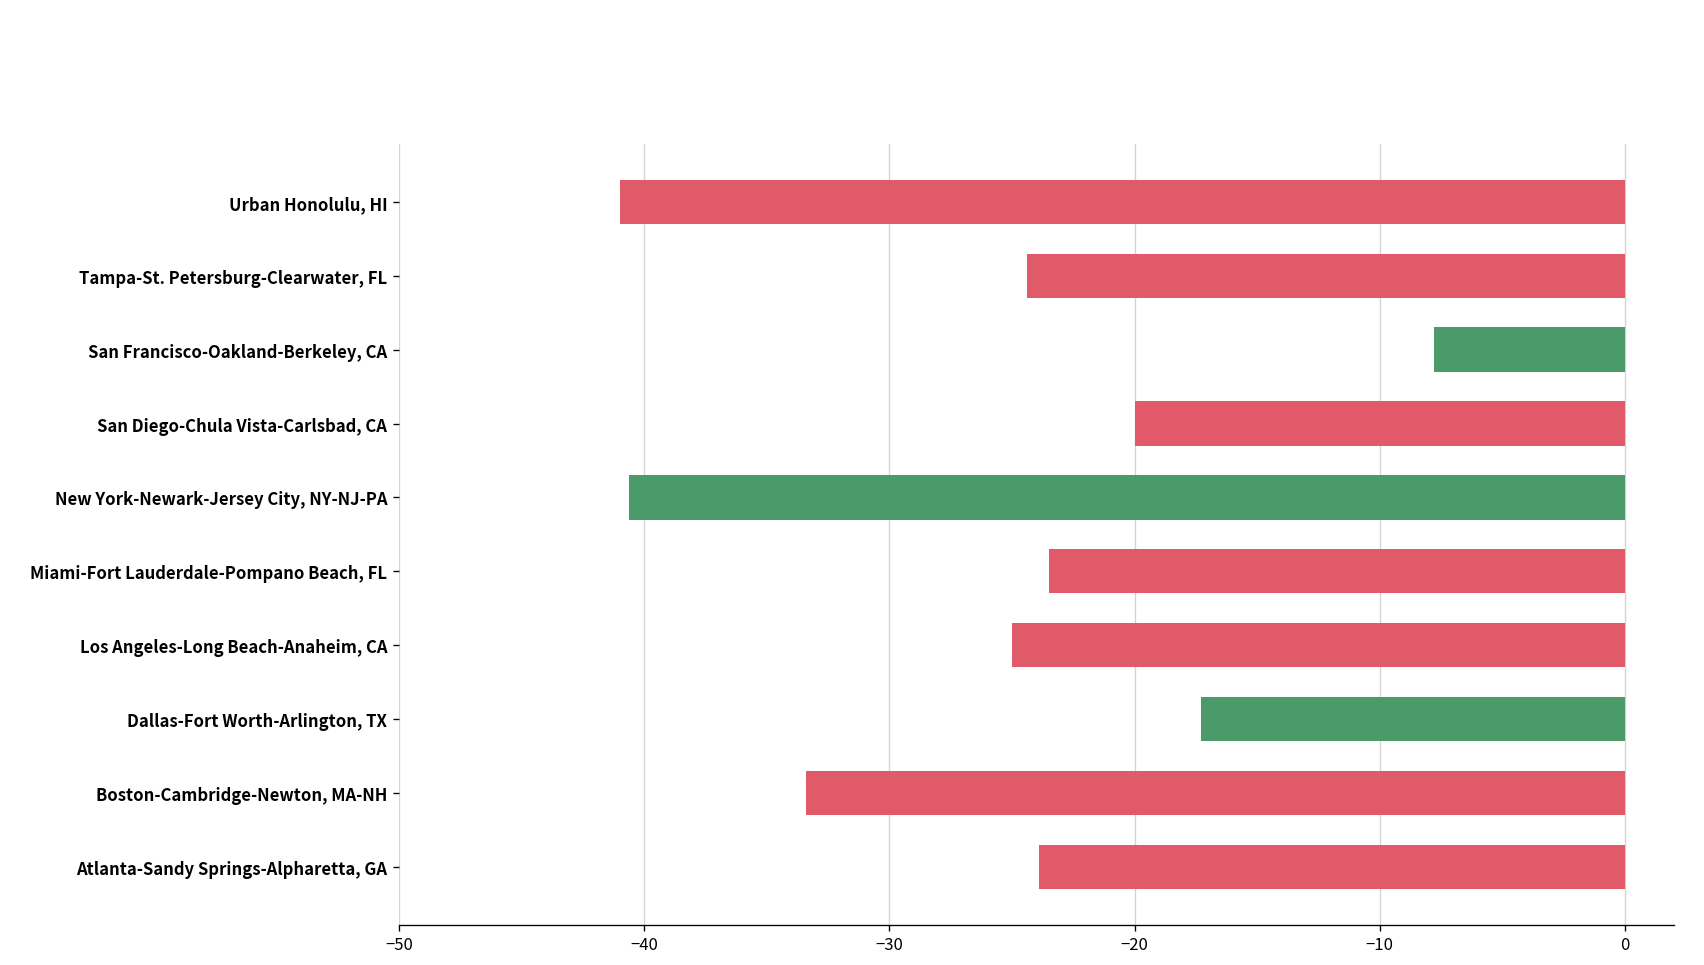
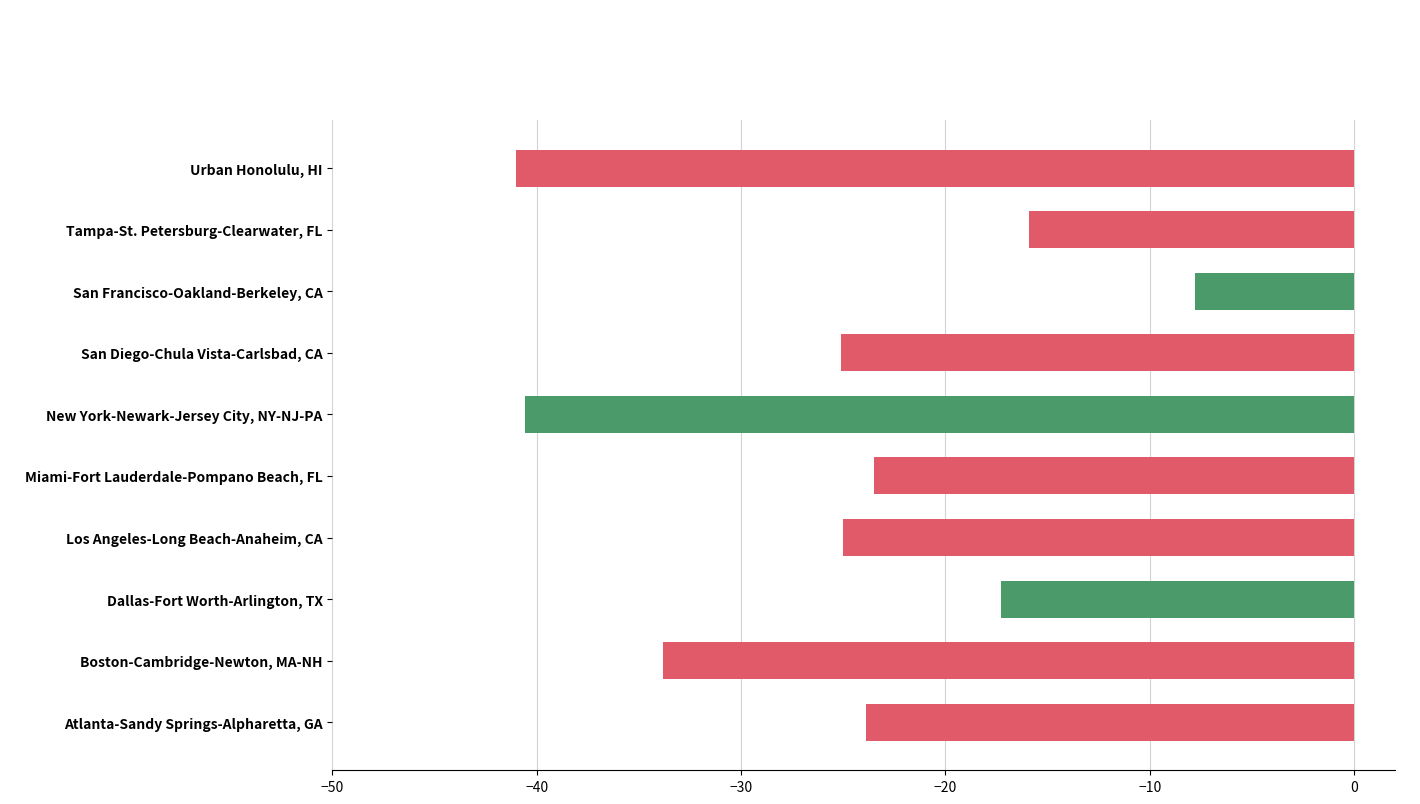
  {
    "Urban Honolulu, HI": -41.0,
-   "Tampa-St. Petersburg-Clearwater, FL": -24.4,
+   "Tampa-St. Petersburg-Clearwater, FL": -15.9,
    "San Francisco-Oakland-Berkeley, CA": -7.8,
-   "San Diego-Chula Vista-Carlsbad, CA": -20.0,
+   "San Diego-Chula Vista-Carlsbad, CA": -25.1,
    "New York-Newark-Jersey City, NY-NJ-PA": -40.6,
    "Miami-Fort Lauderdale-Pompano Beach, FL": -23.5,
    "Los Angeles-Long Beach-Anaheim, CA": -25.0,
    "Dallas-Fort Worth-Arlington, TX": -17.3,
-   "Boston-Cambridge-Newton, MA-NH": -33.4,
+   "Boston-Cambridge-Newton, MA-NH": -33.8,
    "Atlanta-Sandy Springs-Alpharetta, GA": -23.9
  }
